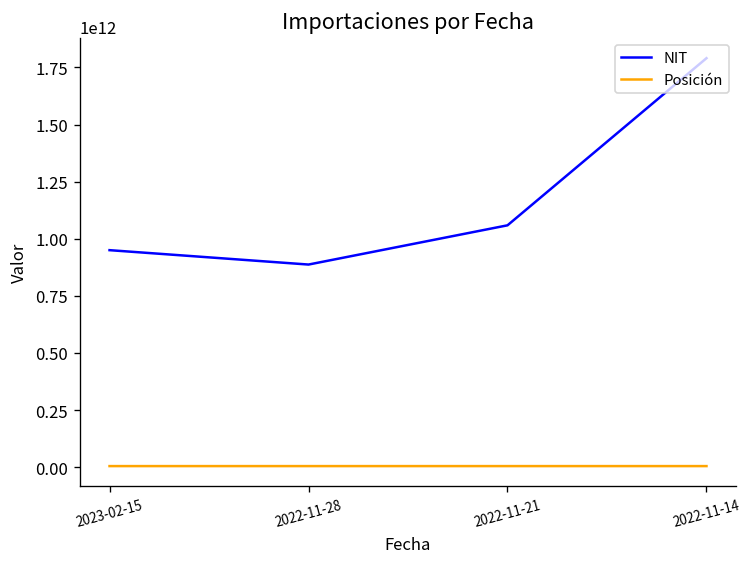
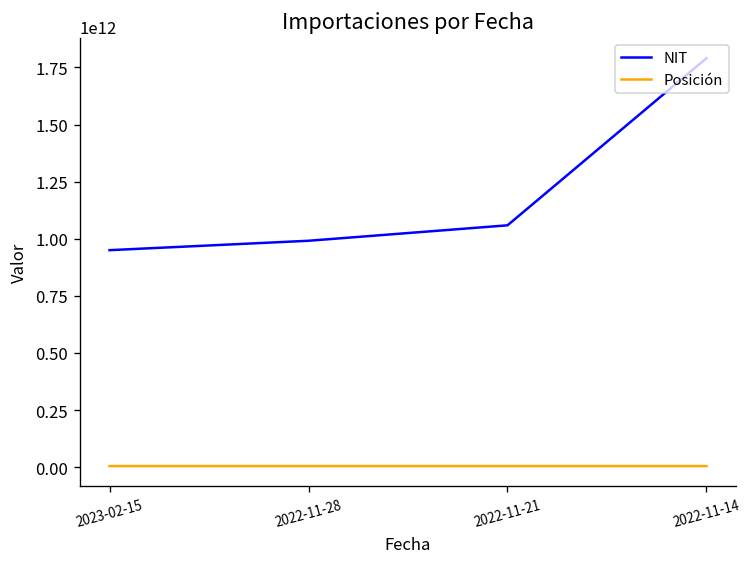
  {
    "NIT": {
      "2023-02-15": 950000000000,
-     "2022-11-28": 890000000000,
+     "2022-11-28": 990000000000,
      "2022-11-21": 1060000000000
    },
    "Posición": {
      "2023-02-15": 0,
      "2022-11-28": 0,
      "2022-11-21": 0,
      "2022-11-14": 0
    }
  }
